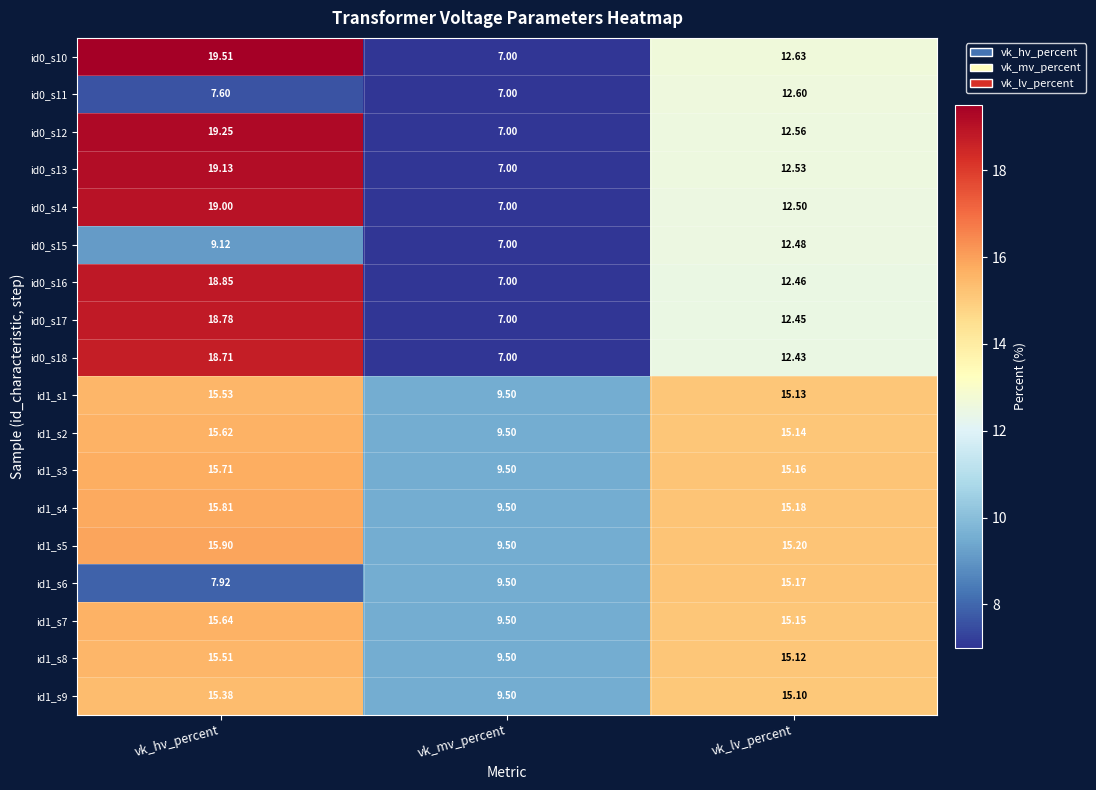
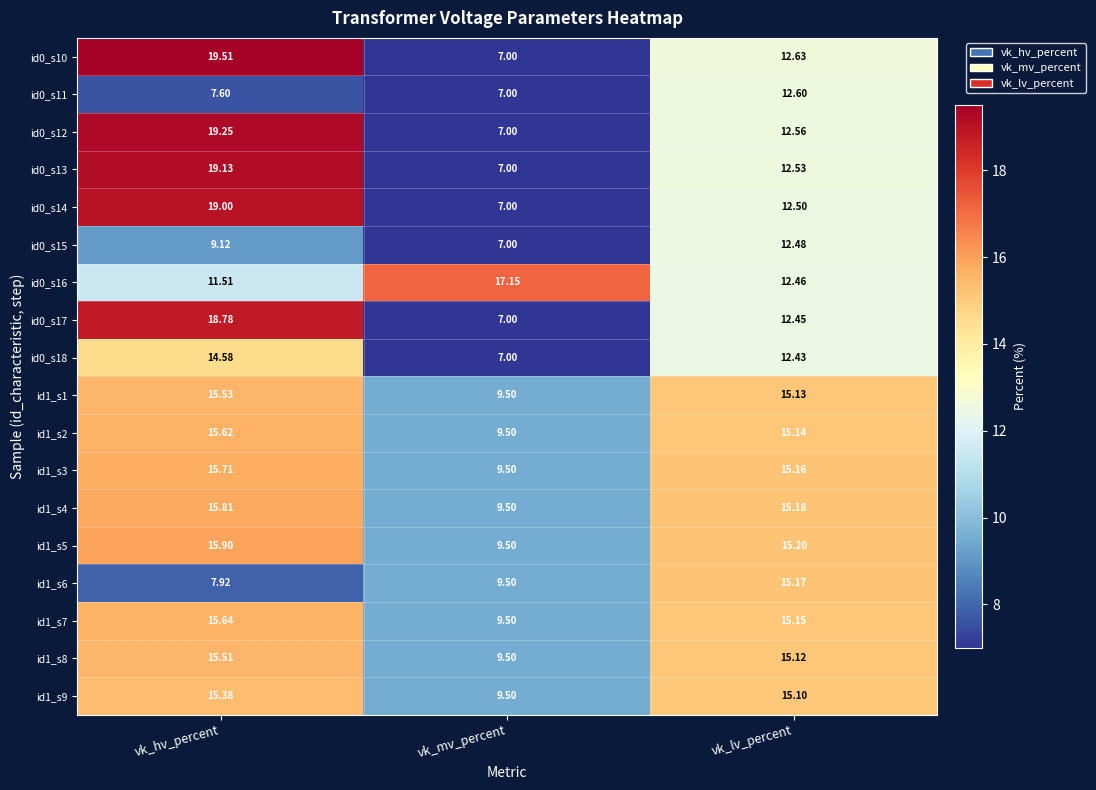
  {
    "id0_s10": {
      "vk_hv_percent": 19.51,
      "vk_mv_percent": 7.00,
      "vk_lv_percent": 12.63
    },
    "id0_s11": {
      "vk_hv_percent": 7.60,
      "vk_mv_percent": 7.00,
      "vk_lv_percent": 12.60
    },
    "id0_s12": {
      "vk_hv_percent": 19.25,
      "vk_mv_percent": 7.00,
      "vk_lv_percent": 12.56
    },
    "id0_s13": {
      "vk_hv_percent": 19.13,
      "vk_mv_percent": 7.00,
      "vk_lv_percent": 12.53
    },
    "id0_s14": {
      "vk_hv_percent": 19.00,
      "vk_mv_percent": 7.00,
      "vk_lv_percent": 12.50
    },
    "id0_s15": {
      "vk_hv_percent": 9.12,
      "vk_mv_percent": 7.00,
      "vk_lv_percent": 12.48
    },
    "id0_s16": {
-     "vk_hv_percent": 18.85,
-     "vk_mv_percent": 7.00,
+     "vk_hv_percent": 11.51,
+     "vk_mv_percent": 17.15,
      "vk_lv_percent": 12.46
    },
    "id0_s17": {
      "vk_hv_percent": 18.78,
      "vk_mv_percent": 7.00,
      "vk_lv_percent": 12.45
    },
    "id0_s18": {
-     "vk_hv_percent": 18.71,
+     "vk_hv_percent": 14.58,
      "vk_mv_percent": 7.00,
      "vk_lv_percent": 12.43
    },
    "id1_s1": {
      "vk_hv_percent": 15.53,
      "vk_mv_percent": 9.50,
      "vk_lv_percent": 15.13
    },
    "id1_s2": {
      "vk_hv_percent": 15.62,
      "vk_mv_percent": 9.50,
      "vk_lv_percent": 15.14
    },
    "id1_s3": {
      "vk_hv_percent": 15.71,
      "vk_mv_percent": 9.50,
      "vk_lv_percent": 15.16
    },
    "id1_s4": {
      "vk_hv_percent": 15.81,
      "vk_mv_percent": 9.50,
      "vk_lv_percent": 15.18
    },
    "id1_s5": {
      "vk_hv_percent": 15.90,
      "vk_mv_percent": 9.50,
      "vk_lv_percent": 15.20
    },
    "id1_s6": {
      "vk_hv_percent": 7.92,
      "vk_mv_percent": 9.50,
      "vk_lv_percent": 15.17
    },
    "id1_s7": {
      "vk_hv_percent": 15.64,
      "vk_mv_percent": 9.50,
      "vk_lv_percent": 15.15
    },
    "id1_s8": {
      "vk_hv_percent": 15.51,
      "vk_mv_percent": 9.50,
      "vk_lv_percent": 15.12
    },
    "id1_s9": {
      "vk_hv_percent": 15.38,
      "vk_mv_percent": 9.50,
      "vk_lv_percent": 15.10
    }
  }
